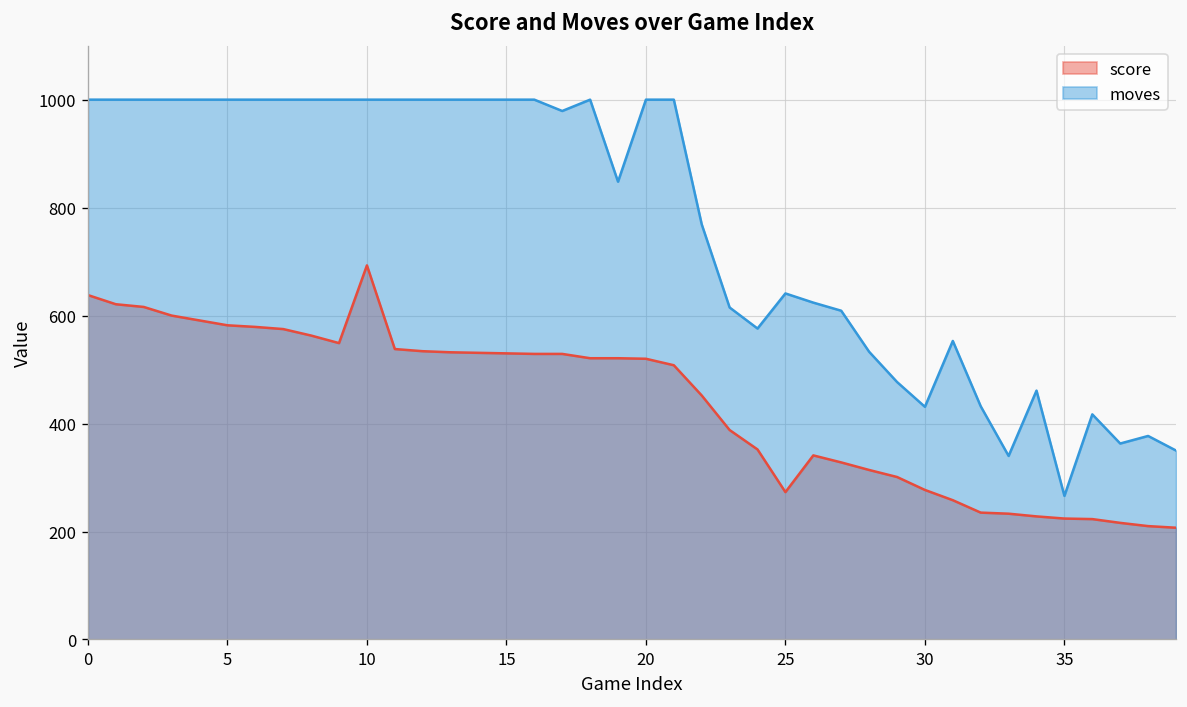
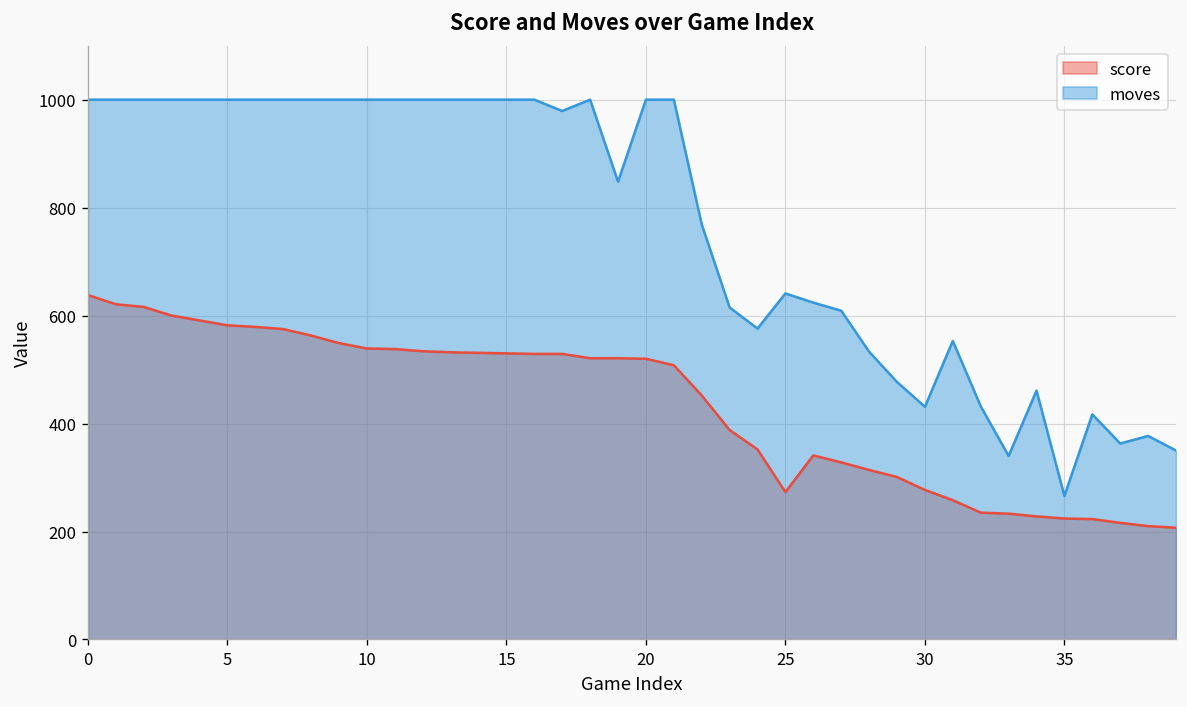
  {
    "score": {
      "0": 640,
      "5": 580,
-     "10": 690,
+     "10": 540,
      "15": 530,
      "20": 520,
      "25": 270,
      "30": 280,
      "35": 220
    },
    "moves": {
      "0": 1000,
      "5": 1000,
      "10": 1000,
      "15": 1000,
      "20": 1000,
      "25": 640,
      "30": 430,
      "35": 270
    }
  }
